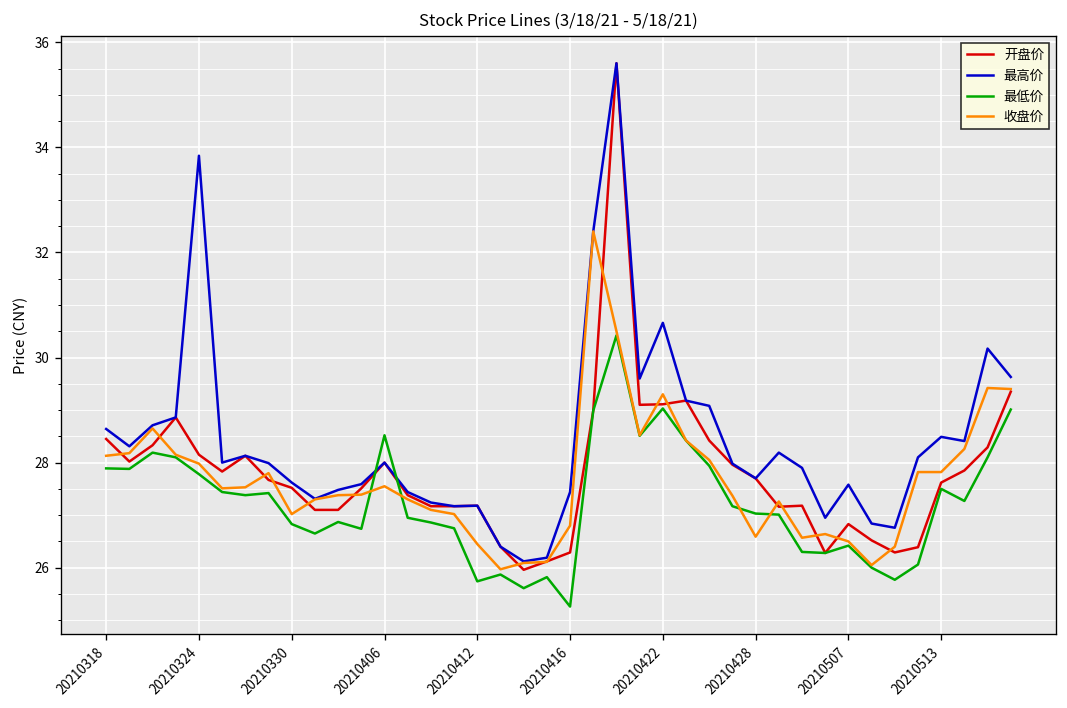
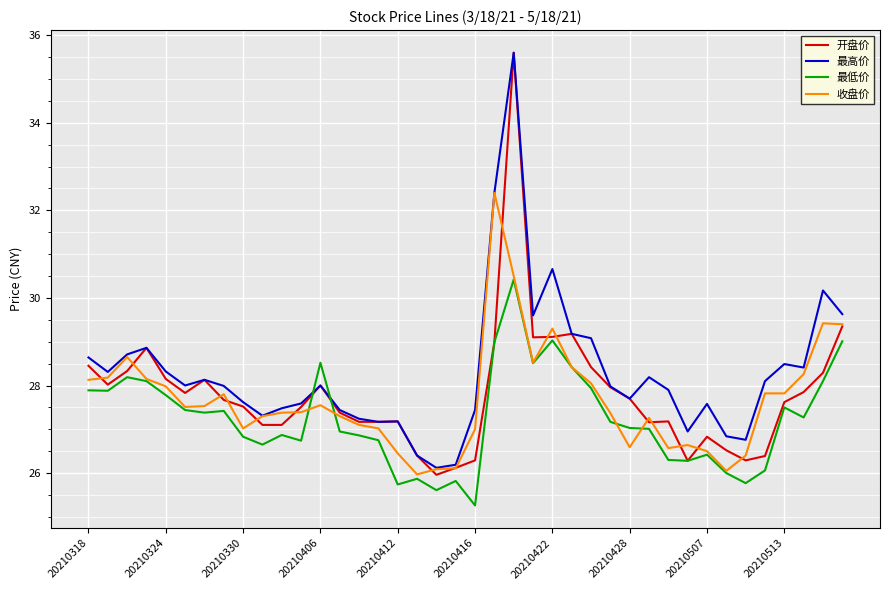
  {
    "开盘价": {
      "20210318": 28.5,
      "20210324": 28.2,
      "20210330": 27.5,
      "20210416": 26.3,
      "20210422": 29.1,
      "20210507": 26.8,
      "20210513": 27.6
    },
    "最高价": {
      "20210318": 28.6,
-     "20210324": 33.8,
+     "20210324": 28.3,
      "20210330": 27.6,
      "20210416": 27.4,
      "20210422": 30.7,
      "20210507": 27.6,
      "20210513": 28.5
    },
    "最低价": {
      "20210318": 27.9,
      "20210324": 27.8,
      "20210330": 26.8,
      "20210406": 28.5,
      "20210412": 25.7,
      "20210416": 25.3,
      "20210422": 29.0,
      "20210428": 27.0,
      "20210507": 26.4,
      "20210513": 27.5
    },
    "收盘价": {
      "20210318": 28.1,
      "20210324": 28.0,
      "20210330": 27.0,
      "20210406": 27.6,
      "20210412": 26.5,
-     "20210416": 26.8,
+     "20210416": 27.0,
      "20210422": 29.3,
      "20210428": 26.6,
      "20210507": 26.5,
      "20210513": 27.8
    }
  }
